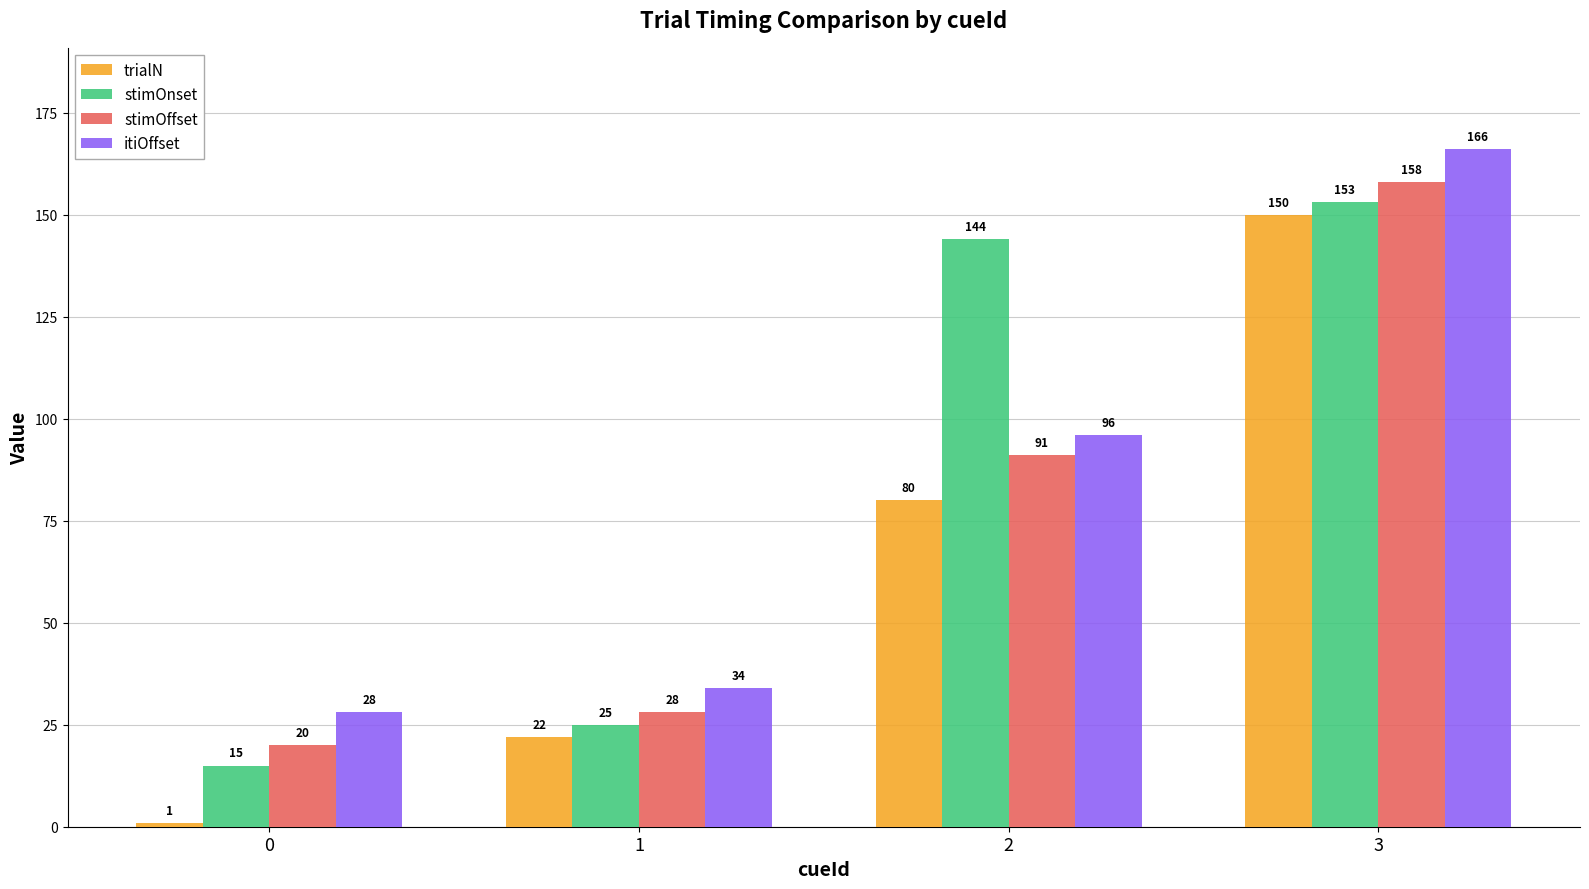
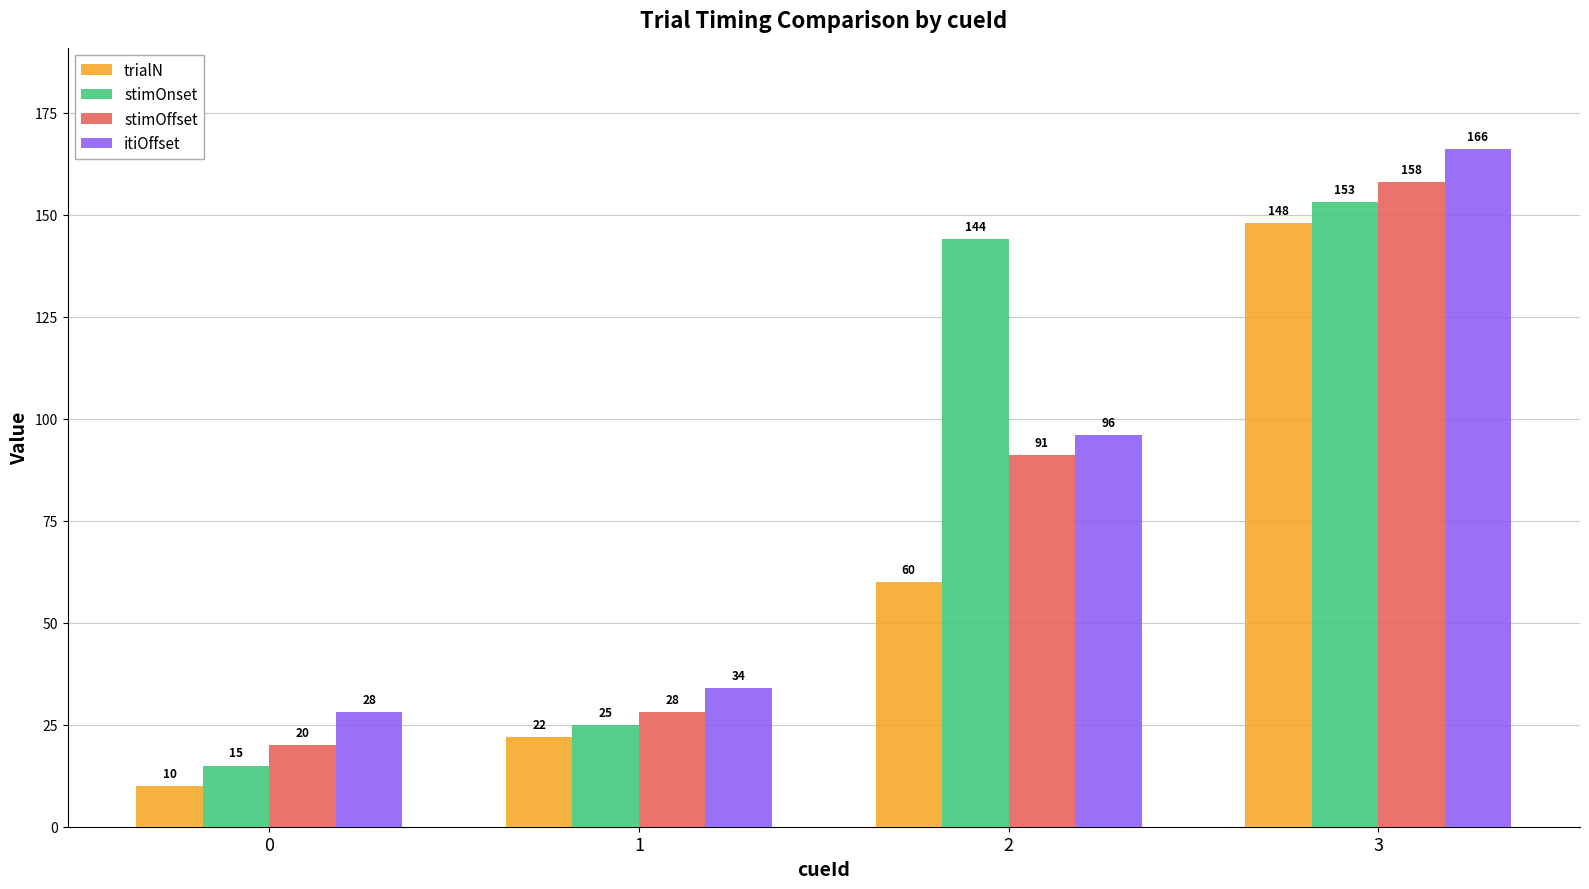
  {
    "trialN": {
-     "0": 1,
+     "0": 10,
      "1": 22,
-     "2": 80,
-     "3": 150
+     "2": 60,
+     "3": 148
    },
    "stimOnset": {
      "0": 15,
      "1": 25,
      "2": 144,
      "3": 153
    },
    "stimOffset": {
      "0": 20,
      "1": 28,
      "2": 91,
      "3": 158
    },
    "itiOffset": {
      "0": 28,
      "1": 34,
      "2": 96,
      "3": 166
    }
  }
